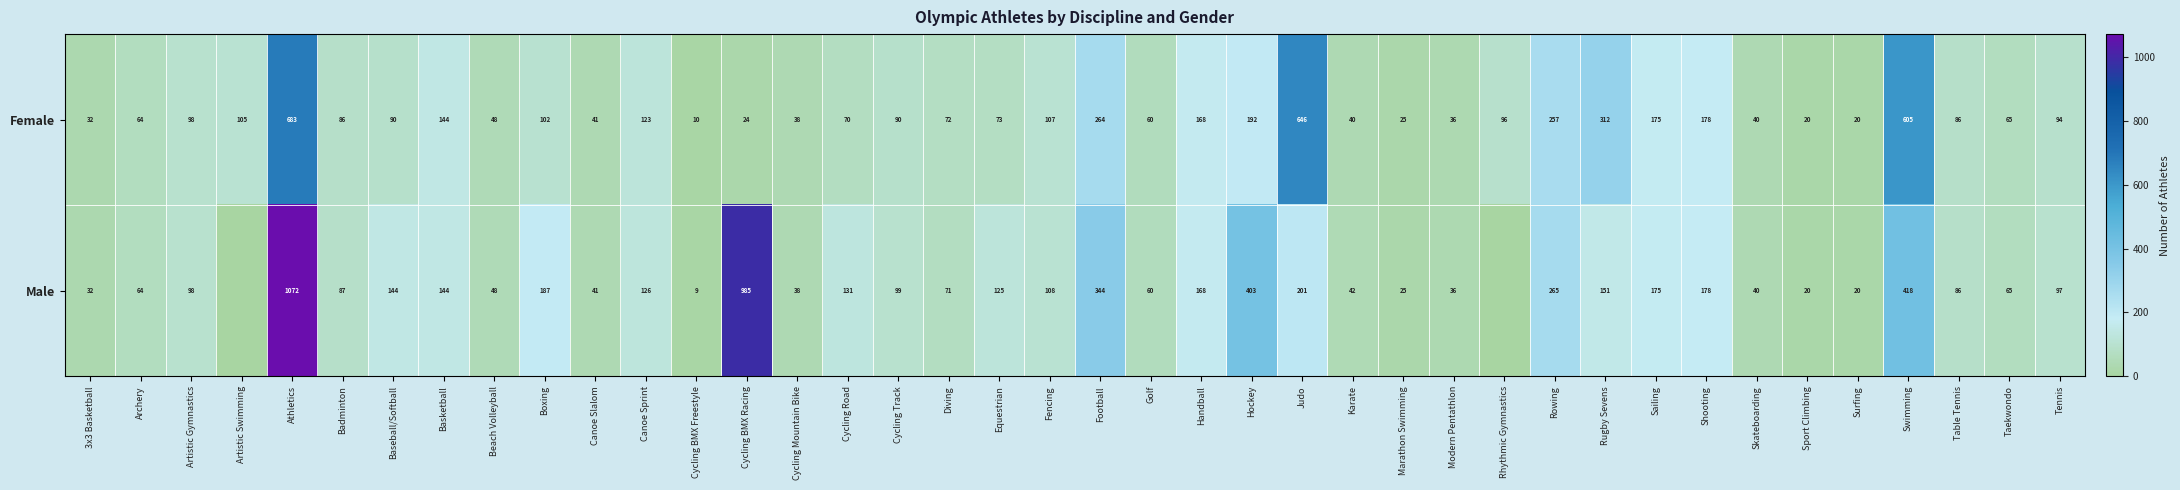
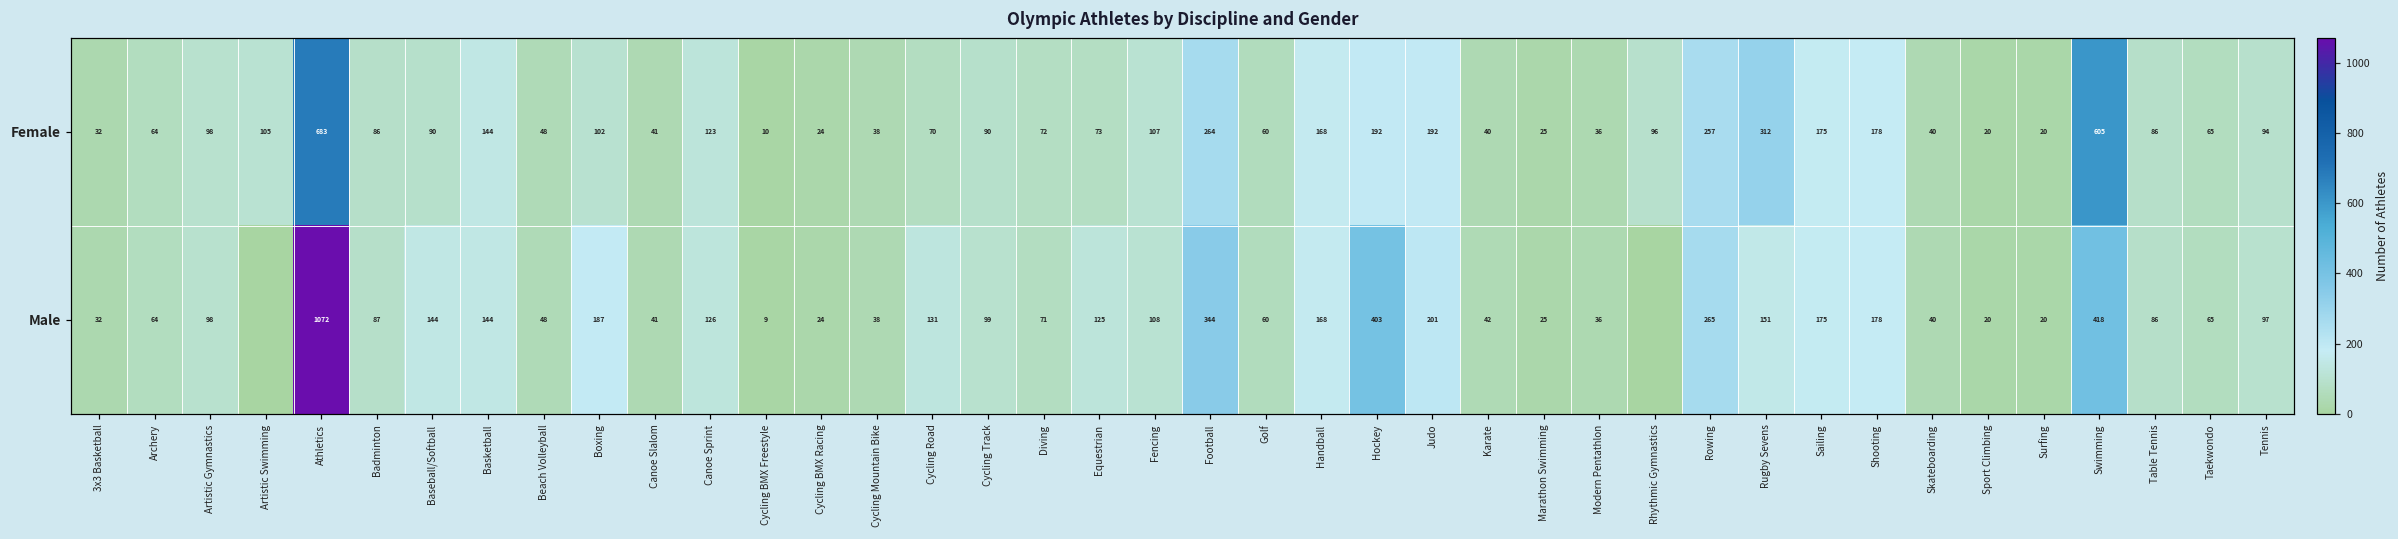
  {
    "Female": {
      "3x3 Basketball": 32,
      "Archery": 64,
      "Artistic Gymnastics": 98,
      "Artistic Swimming": 105,
      "Athletics": 683,
      "Badminton": 86,
      "Baseball/Softball": 90,
      "Basketball": 144,
      "Beach Volleyball": 48,
      "Boxing": 102,
      "Canoe Slalom": 41,
      "Canoe Sprint": 123,
      "Cycling BMX Freestyle": 10,
      "Cycling BMX Racing": 24,
      "Cycling Mountain Bike": 38,
      "Cycling Road": 70,
      "Cycling Track": 90,
      "Diving": 72,
      "Equestrian": 73,
      "Fencing": 107,
      "Football": 264,
      "Golf": 60,
      "Handball": 168,
      "Hockey": 192,
-     "Judo": 646,
+     "Judo": 192,
      "Karate": 40,
      "Marathon Swimming": 25,
      "Modern Pentathlon": 36,
      "Rhythmic Gymnastics": 96,
      "Rowing": 257,
      "Rugby Sevens": 312,
      "Sailing": 175,
      "Shooting": 178,
      "Skateboarding": 40,
      "Sport Climbing": 20,
      "Surfing": 20,
      "Swimming": 605,
      "Table Tennis": 86,
      "Taekwondo": 65,
      "Tennis": 94
    },
    "Male": {
      "3x3 Basketball": 32,
      "Archery": 64,
      "Artistic Gymnastics": 98,
      "Athletics": 1072,
      "Badminton": 87,
      "Baseball/Softball": 144,
      "Basketball": 144,
      "Beach Volleyball": 48,
      "Boxing": 187,
      "Canoe Slalom": 41,
      "Canoe Sprint": 126,
      "Cycling BMX Freestyle": 9,
-     "Cycling BMX Racing": 985,
+     "Cycling BMX Racing": 24,
      "Cycling Mountain Bike": 38,
      "Cycling Road": 131,
      "Cycling Track": 99,
      "Diving": 71,
      "Equestrian": 125,
      "Fencing": 108,
      "Football": 344,
      "Golf": 60,
      "Handball": 168,
      "Hockey": 403,
      "Judo": 201,
      "Karate": 42,
      "Marathon Swimming": 25,
      "Modern Pentathlon": 36,
      "Rowing": 265,
      "Rugby Sevens": 151,
      "Sailing": 175,
      "Shooting": 178,
      "Skateboarding": 40,
      "Sport Climbing": 20,
      "Surfing": 20,
      "Swimming": 418,
      "Table Tennis": 86,
      "Taekwondo": 65,
      "Tennis": 97
    }
  }
